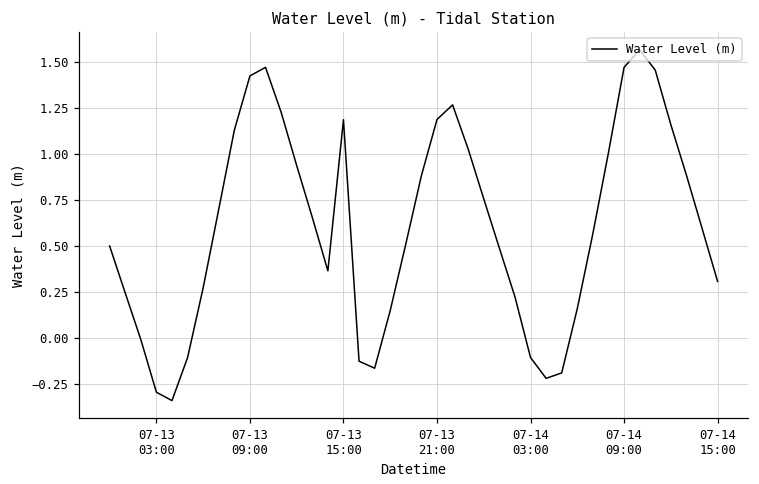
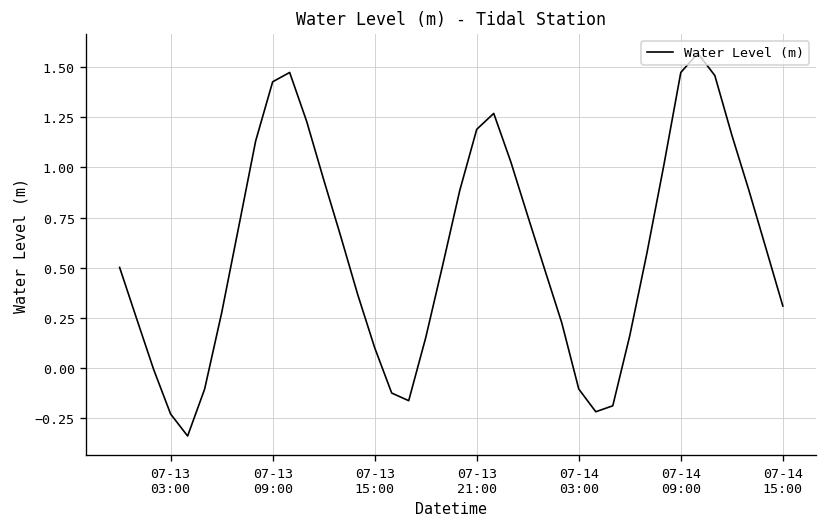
  {
-   "07-13 03:00": -0.29,
+   "07-13 03:00": -0.23,
    "07-13 09:00": 1.43,
-   "07-13 15:00": 1.19,
+   "07-13 15:00": 0.10,
    "07-13 21:00": 1.19,
    "07-14 03:00": -0.10,
    "07-14 09:00": 1.47,
    "07-14 15:00": 0.31
  }
